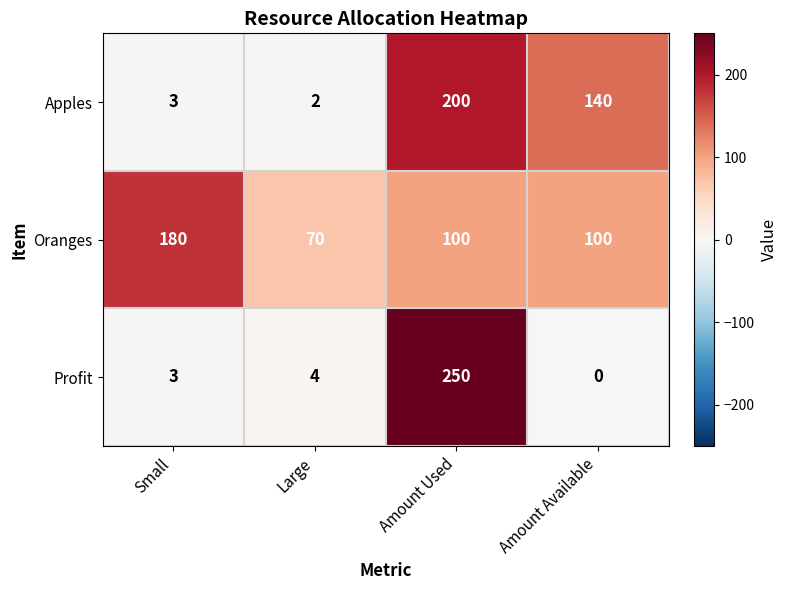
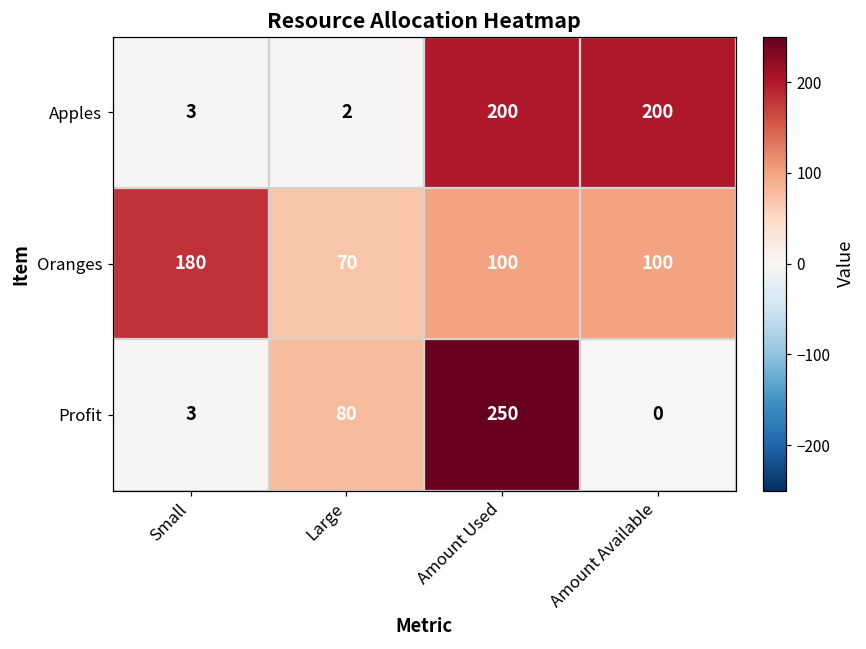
  {
    "Apples": {
      "Small": 3,
      "Large": 2,
      "Amount Used": 200,
-     "Amount Available": 140
+     "Amount Available": 200
    },
    "Oranges": {
      "Small": 180,
      "Large": 70,
      "Amount Used": 100,
      "Amount Available": 100
    },
    "Profit": {
      "Small": 3,
-     "Large": 4,
+     "Large": 80,
      "Amount Used": 250,
      "Amount Available": 0
    }
  }
